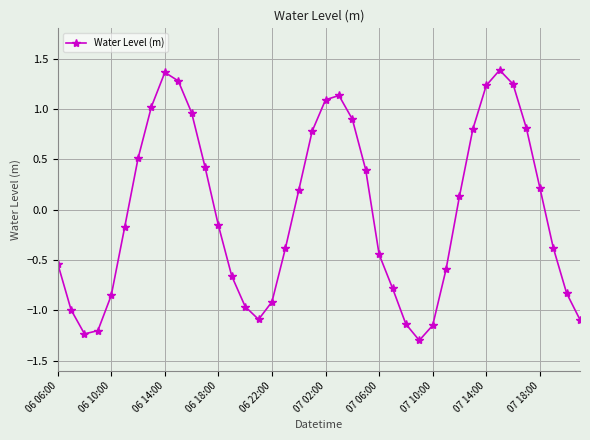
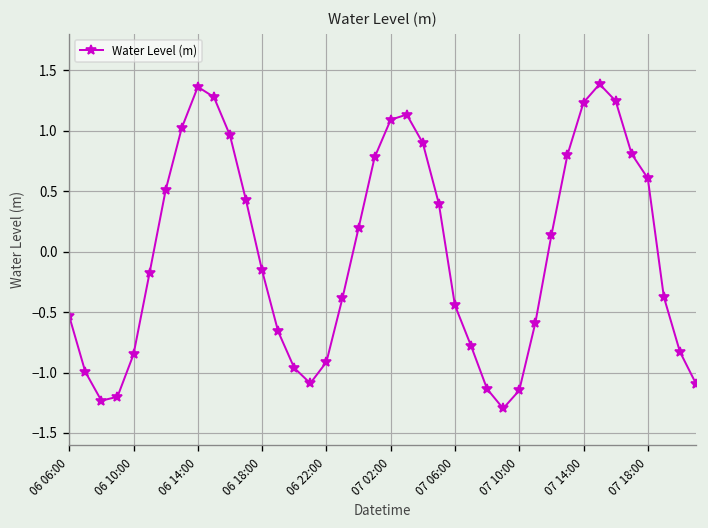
  {
    "06 06:00": -0.53,
    "06 10:00": -0.85,
    "06 14:00": 1.36,
    "06 18:00": -0.16,
    "06 22:00": -0.91,
    "07 02:00": 1.09,
    "07 06:00": -0.44,
    "07 10:00": -1.15,
    "07 14:00": 1.23,
-   "07 18:00": 0.22
+   "07 18:00": 0.61
  }
